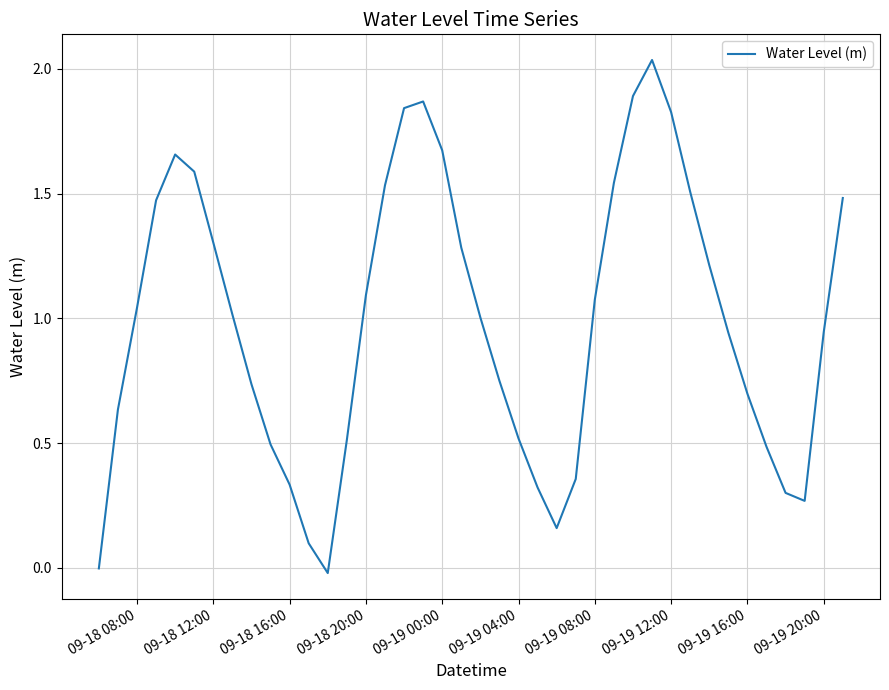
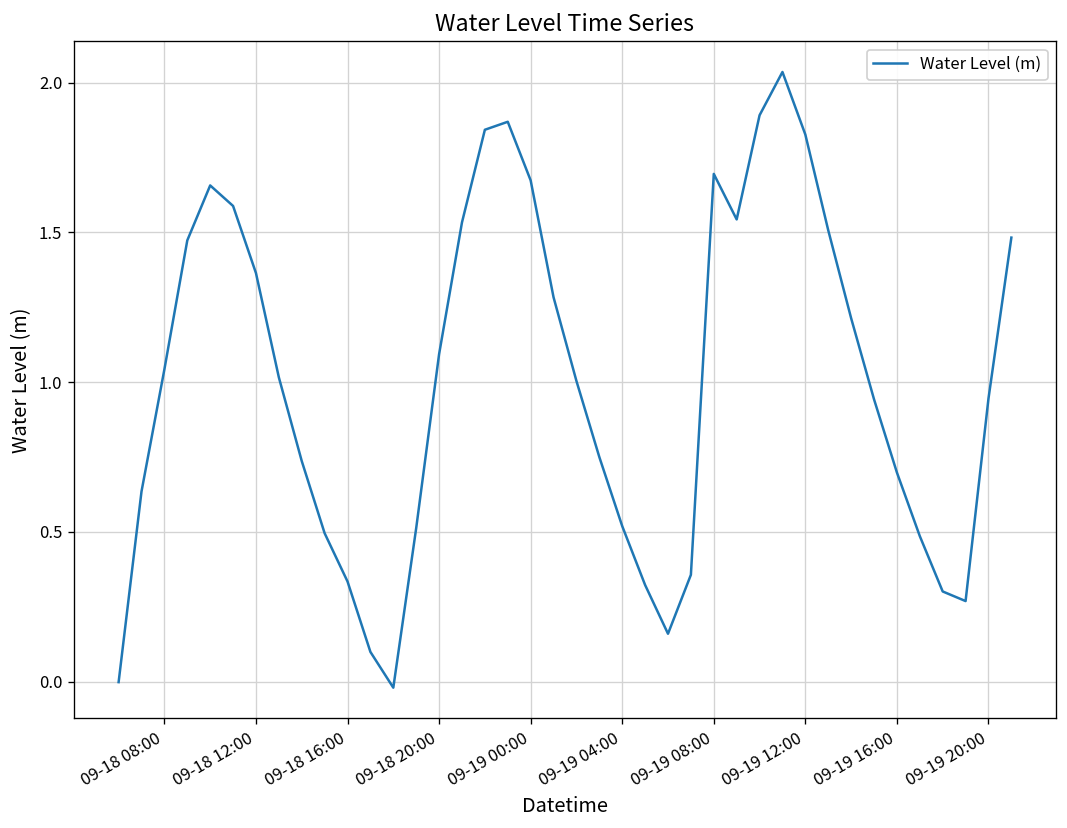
  {
    "09-18 08:00": 1.04,
-   "09-18 12:00": 1.30,
+   "09-18 12:00": 1.36,
    "09-18 16:00": 0.33,
    "09-18 20:00": 1.09,
    "09-19 00:00": 1.67,
    "09-19 04:00": 0.52,
-   "09-19 08:00": 1.08,
+   "09-19 08:00": 1.69,
    "09-19 12:00": 1.83,
    "09-19 16:00": 0.70,
    "09-19 20:00": 0.94
  }
